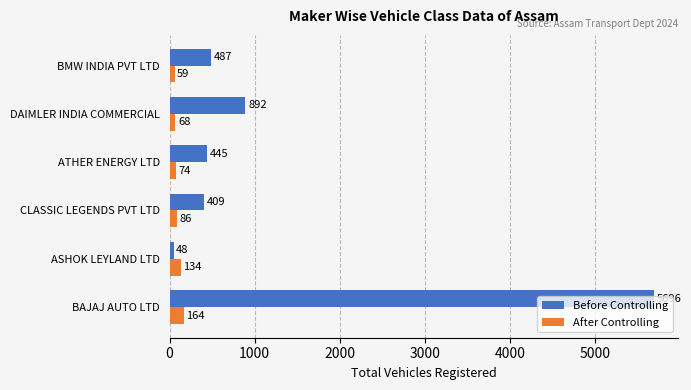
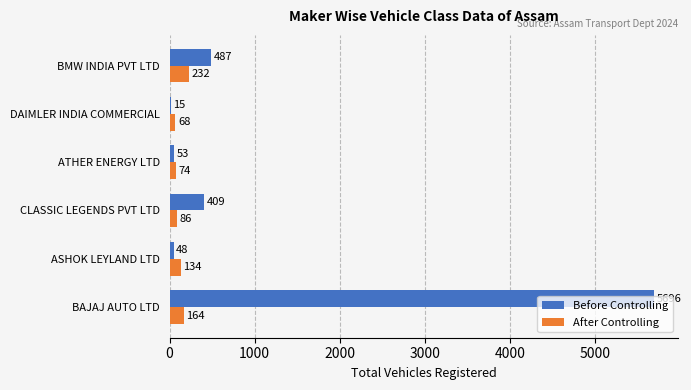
  {
    "Before Controlling": {
      "BMW INDIA PVT LTD": 487,
-     "DAIMLER INDIA COMMERCIAL": 892,
-     "ATHER ENERGY LTD": 445,
+     "DAIMLER INDIA COMMERCIAL": 15,
+     "ATHER ENERGY LTD": 53,
      "CLASSIC LEGENDS PVT LTD": 409,
      "ASHOK LEYLAND LTD": 48
    },
    "After Controlling": {
-     "BMW INDIA PVT LTD": 59,
+     "BMW INDIA PVT LTD": 232,
      "DAIMLER INDIA COMMERCIAL": 68,
      "ATHER ENERGY LTD": 74,
      "CLASSIC LEGENDS PVT LTD": 86,
      "ASHOK LEYLAND LTD": 134,
      "BAJAJ AUTO LTD": 164
    }
  }
